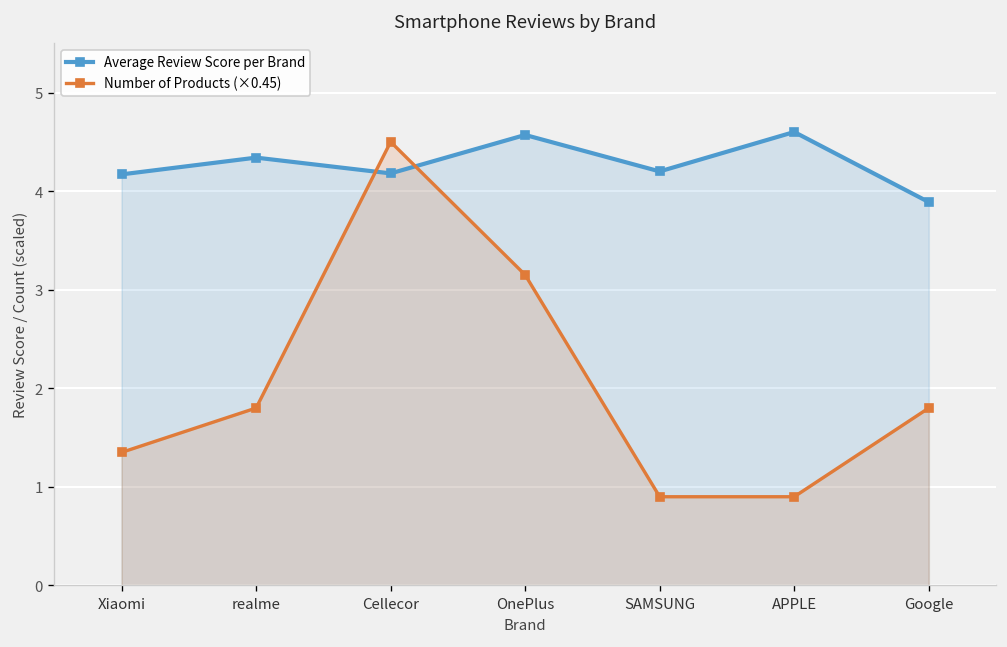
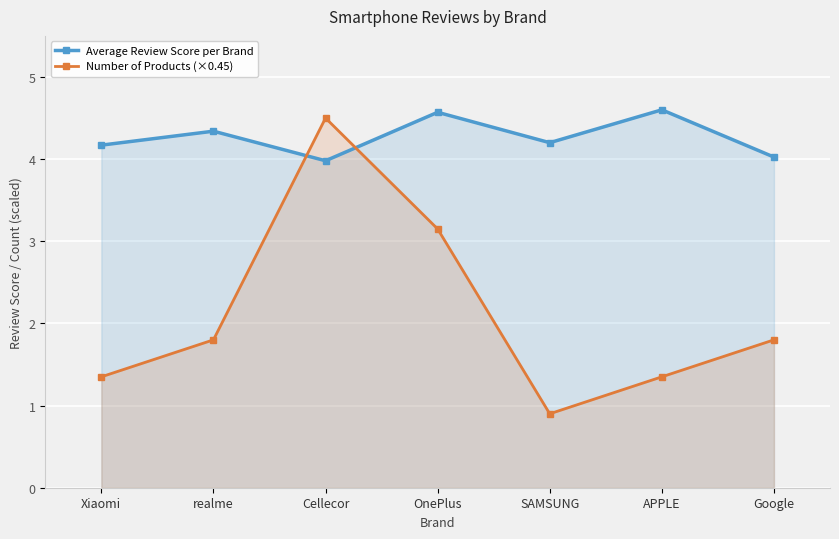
  {
    "Average Review Score per Brand": {
      "Xiaomi": 4.2,
      "realme": 4.3,
-     "Cellecor": 4.2,
+     "Cellecor": 4.0,
      "OnePlus": 4.6,
      "SAMSUNG": 4.2,
      "APPLE": 4.6,
-     "Google": 3.9
+     "Google": 4.0
    },
    "Number of Products (×0.45)": {
      "Xiaomi": 1.4,
      "realme": 1.8,
      "Cellecor": 4.5,
      "OnePlus": 3.2,
      "SAMSUNG": 0.9,
-     "APPLE": 0.9,
+     "APPLE": 1.4,
      "Google": 1.8
    }
  }
